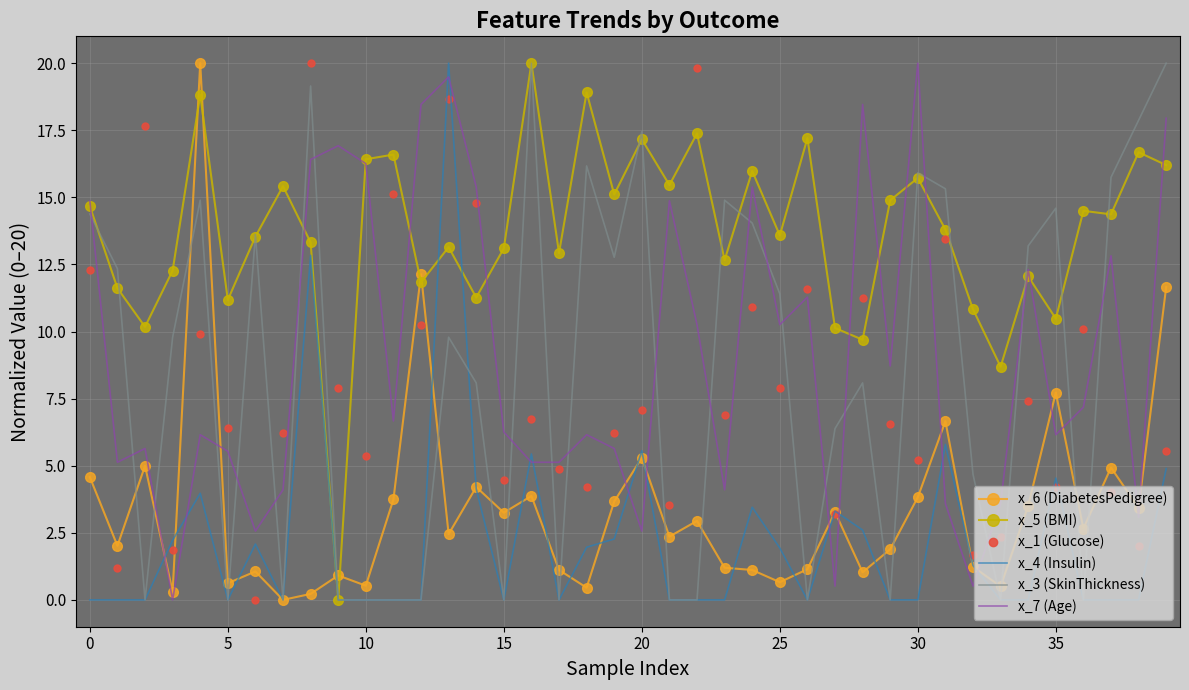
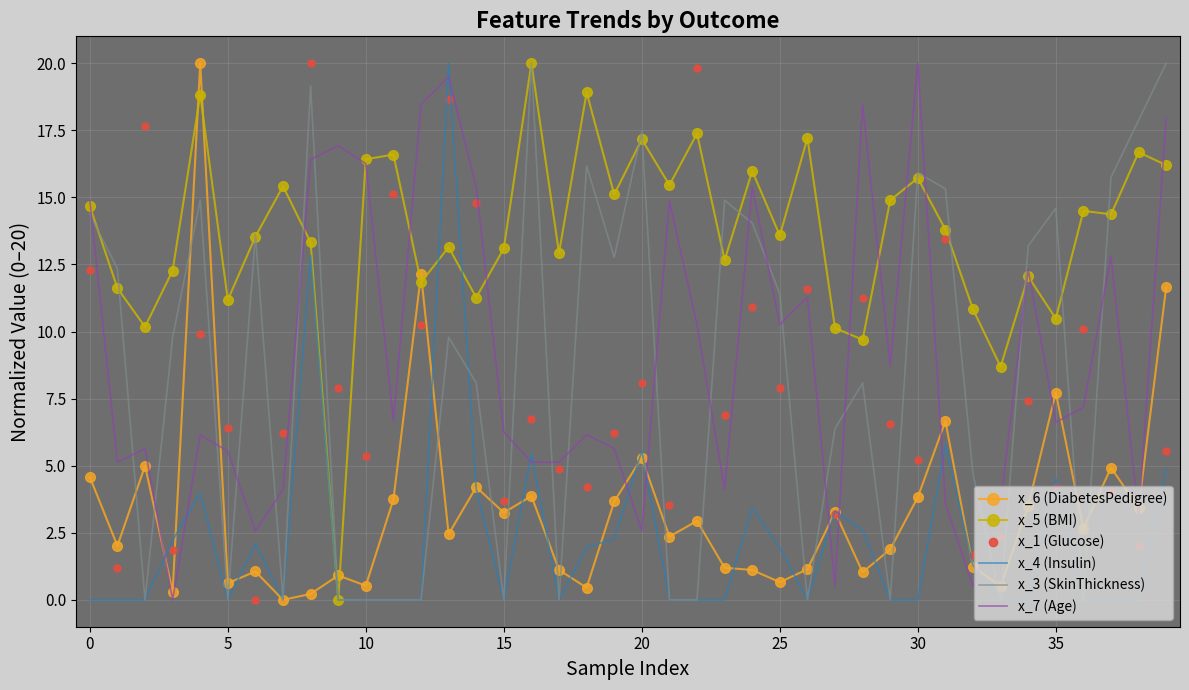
  {
    "x_1 (Glucose)": {
      "0": 12.3,
      "5": 6.4,
      "10": 5.4,
-     "15": 4.5,
-     "20": 7.1,
+     "15": 3.7,
+     "20": 8.1,
      "25": 7.9,
      "30": 5.2
    },
    "x_4 (Insulin)": {
      "0": 0.0,
      "20": 5.6,
      "25": 1.9,
      "30": 0.0,
      "35": 4.5
    },
    "x_3 (SkinThickness)": {
      "0": 14.4,
      "20": 17.4,
      "25": 11.4,
      "30": 15.9,
      "35": 14.6
    },
    "x_7 (Age)": {
      "0": 14.9,
      "5": 5.5,
      "10": 16.3,
      "15": 6.3,
      "20": 2.6,
      "25": 10.3,
      "30": 20.0,
-     "35": 6.2
+     "35": 6.6
    }
  }
